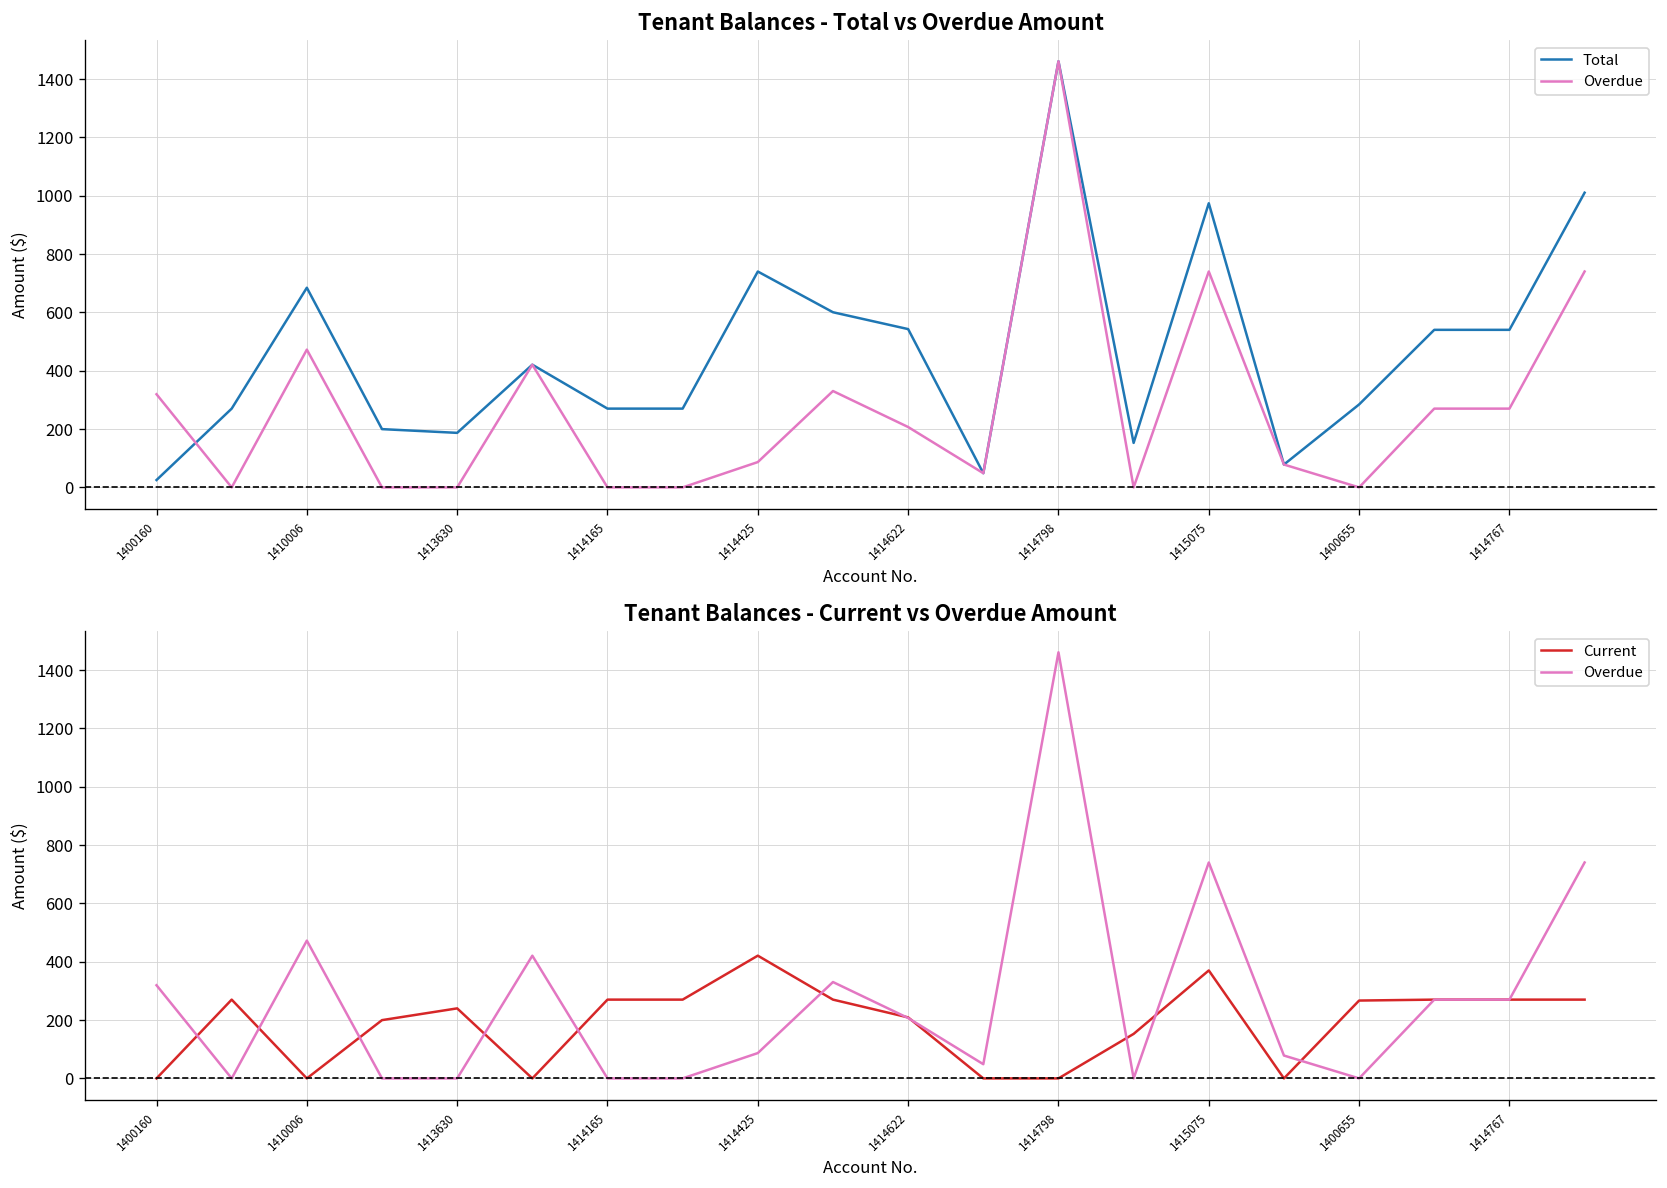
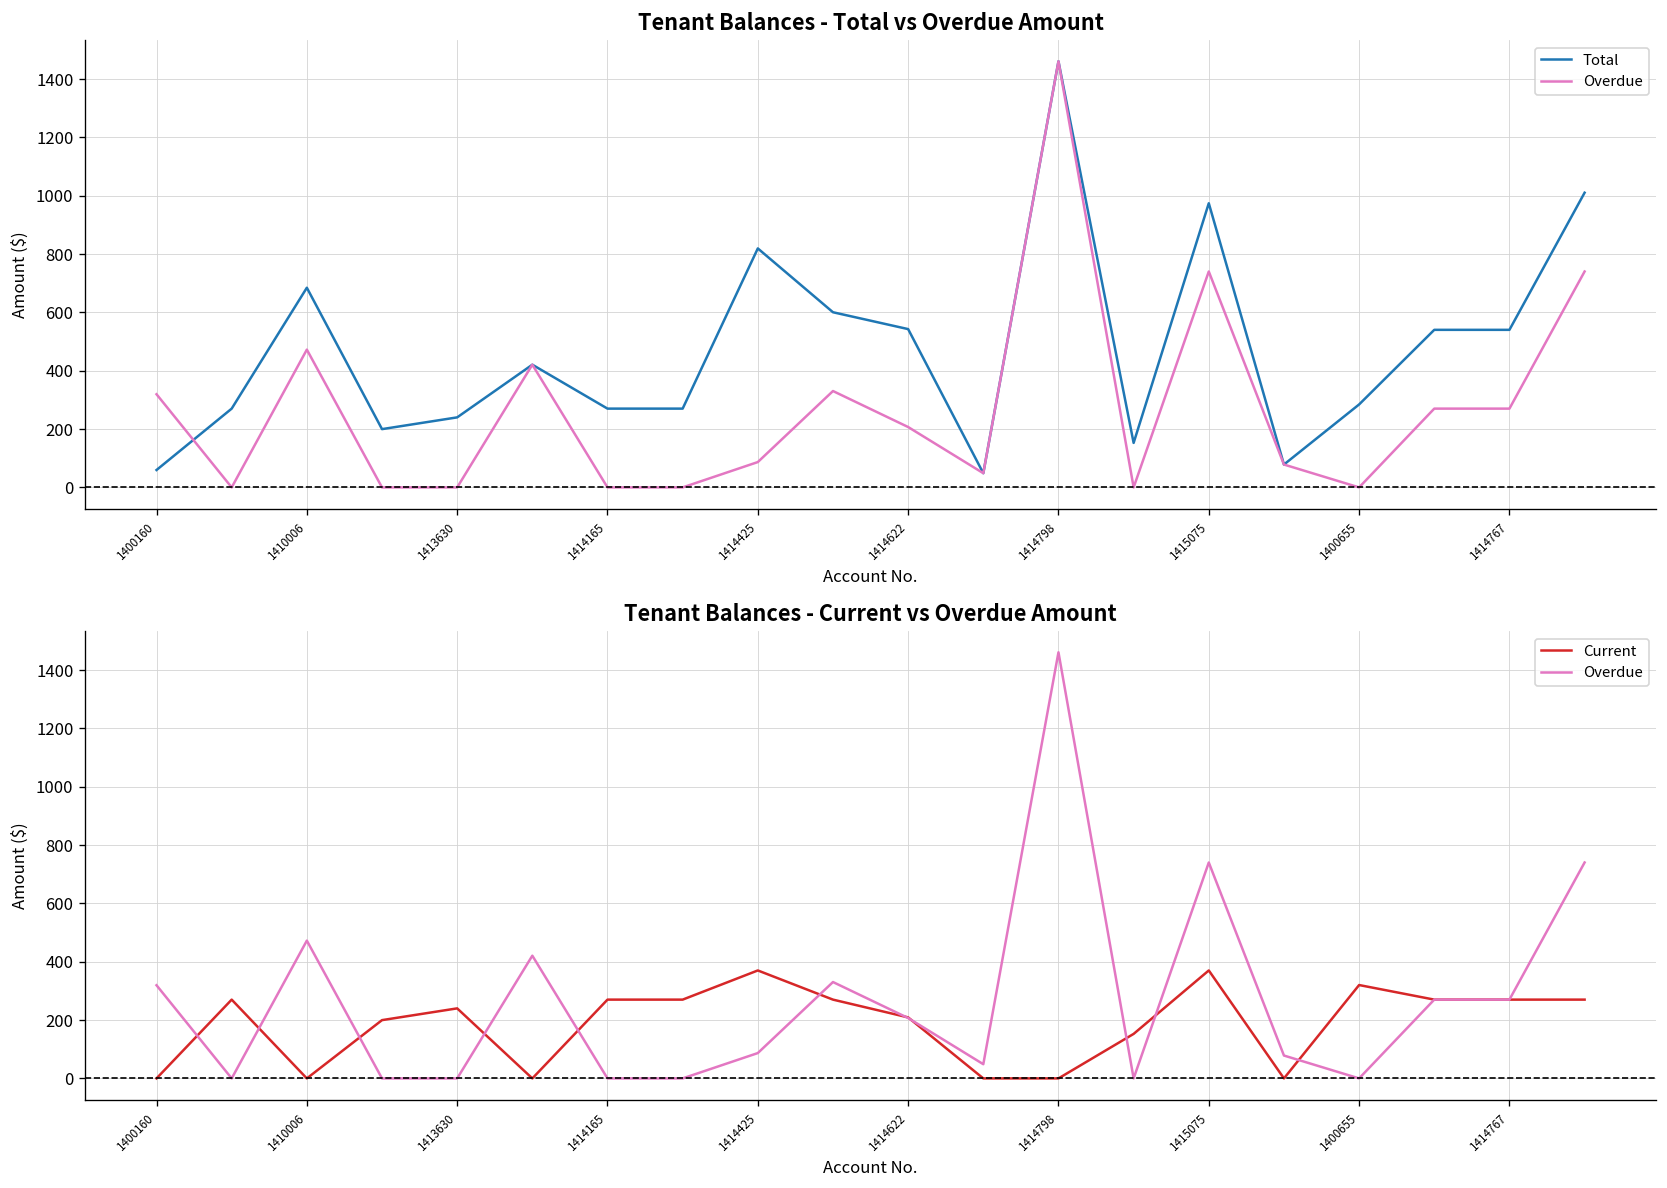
  {
    "Tenant Balances - Total vs Overdue Amount": {
      "Total": {
-       "1400160": 30,
+       "1400160": 60,
        "1410006": 680,
-       "1413630": 190,
+       "1413630": 240,
        "1414165": 270,
-       "1414425": 740,
+       "1414425": 820,
        "1414622": 540,
        "1415075": 970,
        "1400655": 280,
        "1414767": 540
      },
      "Overdue": {
        "1400160": 320,
        "1410006": 470,
        "1413630": 0,
        "1414165": 0,
        "1414425": 90,
        "1414622": 210,
        "1415075": 740,
        "1400655": 0,
        "1414767": 270
      }
    },
    "Tenant Balances - Current vs Overdue Amount": {
      "Current": {
        "1400160": 0,
        "1410006": 0,
        "1413630": 240,
        "1414165": 270,
-       "1414425": 420,
+       "1414425": 370,
        "1414798": 0,
        "1415075": 370,
-       "1400655": 270
+       "1400655": 320
      },
      "Overdue": {
        "1400160": 320,
        "1410006": 470,
        "1413630": 0,
        "1414165": 0,
        "1414425": 90,
        "1414798": 1460,
        "1415075": 740,
        "1400655": 0
      }
    }
  }
